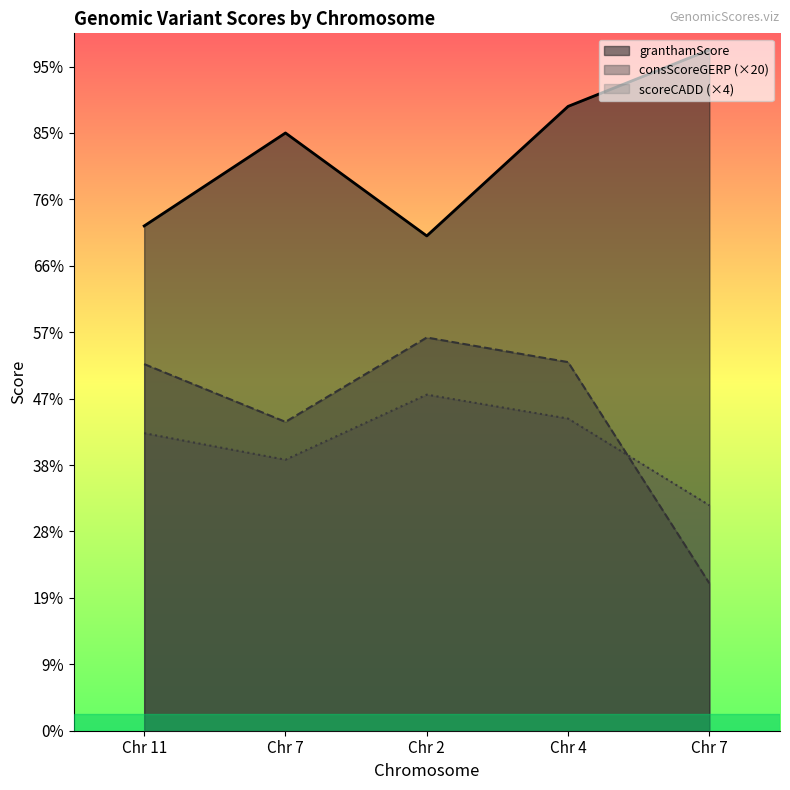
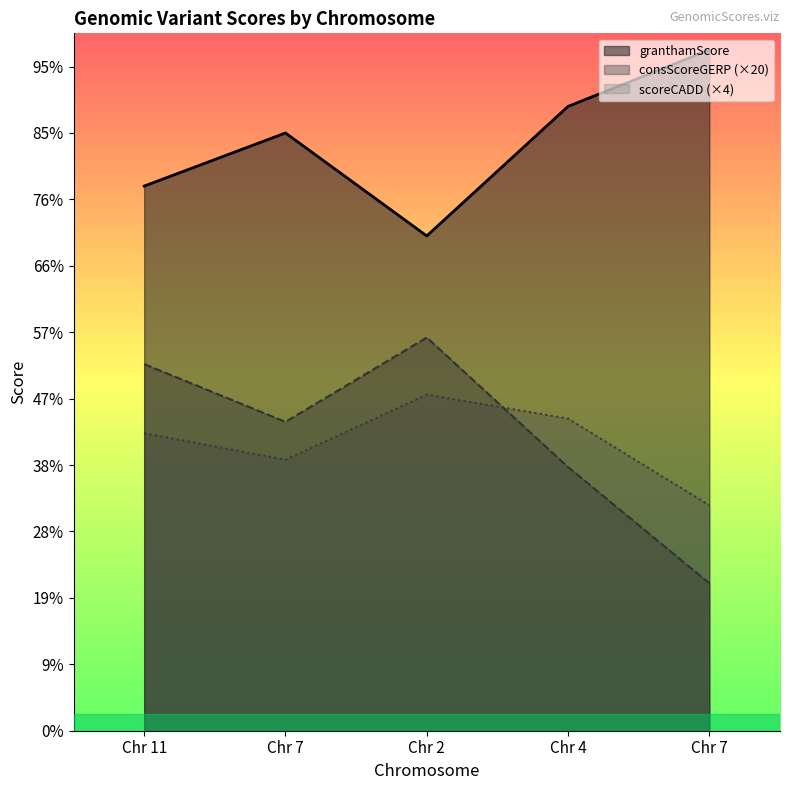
  {
    "granthamScore": {
-     "Chr 11": "72%",
+     "Chr 11": "78%",
      "Chr 2": "71%",
      "Chr 4": "89%"
    },
    "consScoreGERP (×20)": {
      "Chr 11": "52%",
      "Chr 2": "56%",
-     "Chr 4": "53%"
+     "Chr 4": "38%"
    },
    "scoreCADD (×4)": {
      "Chr 11": "43%",
      "Chr 2": "48%",
      "Chr 4": "45%"
    }
  }
